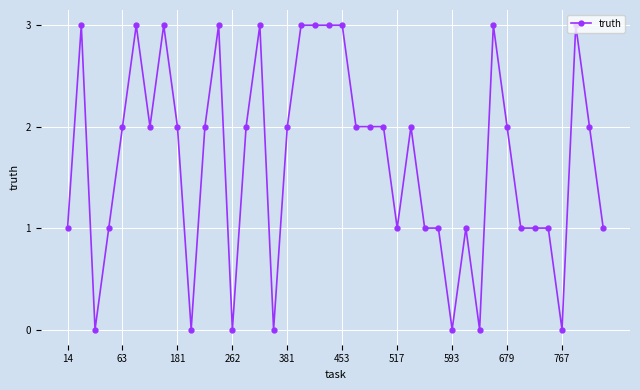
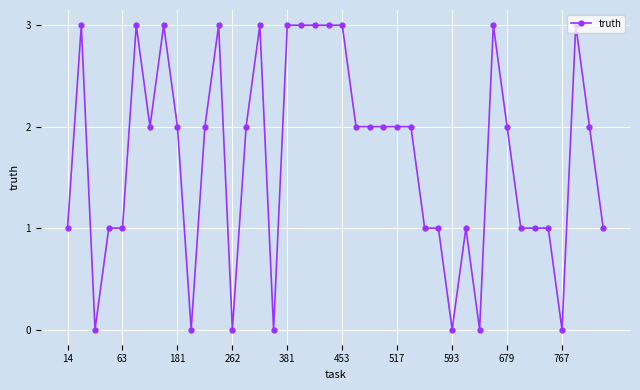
  {
-   "63": 2,
+   "63": 1,
    "181": 2,
    "262": 0,
-   "381": 2,
+   "381": 3,
    "453": 3,
-   "517": 1,
+   "517": 2,
    "593": 0,
    "679": 2,
    "767": 0
  }
